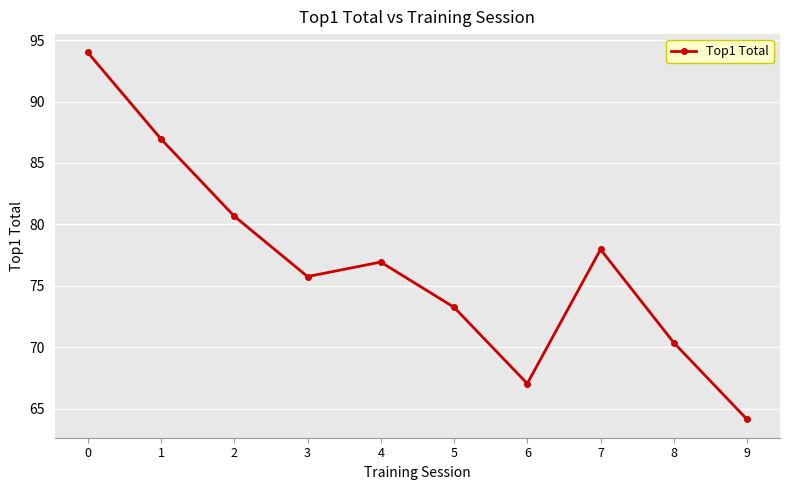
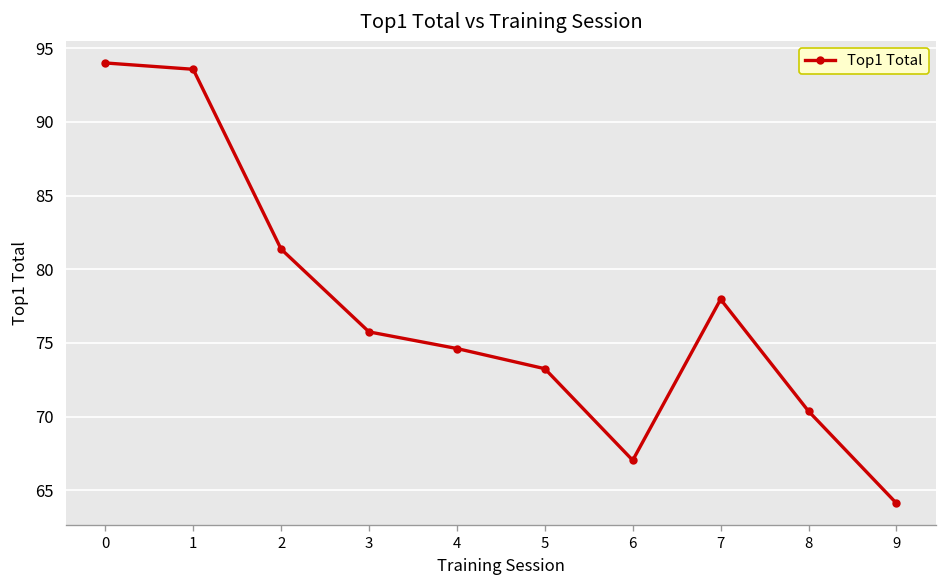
  {
    "0": 94.0,
-   "1": 87.0,
-   "2": 80.7,
+   "1": 93.6,
+   "2": 81.4,
    "3": 75.8,
-   "4": 76.9,
+   "4": 74.6,
    "5": 73.3,
    "6": 67.0,
    "7": 78.0,
    "8": 70.4,
    "9": 64.1
  }
